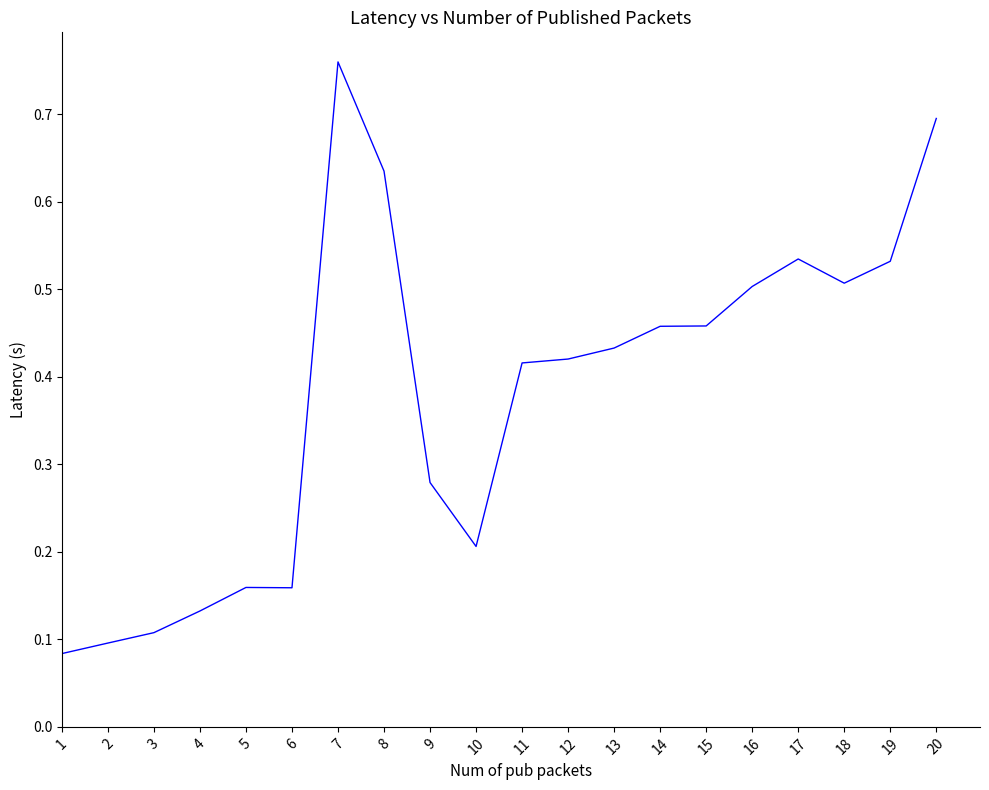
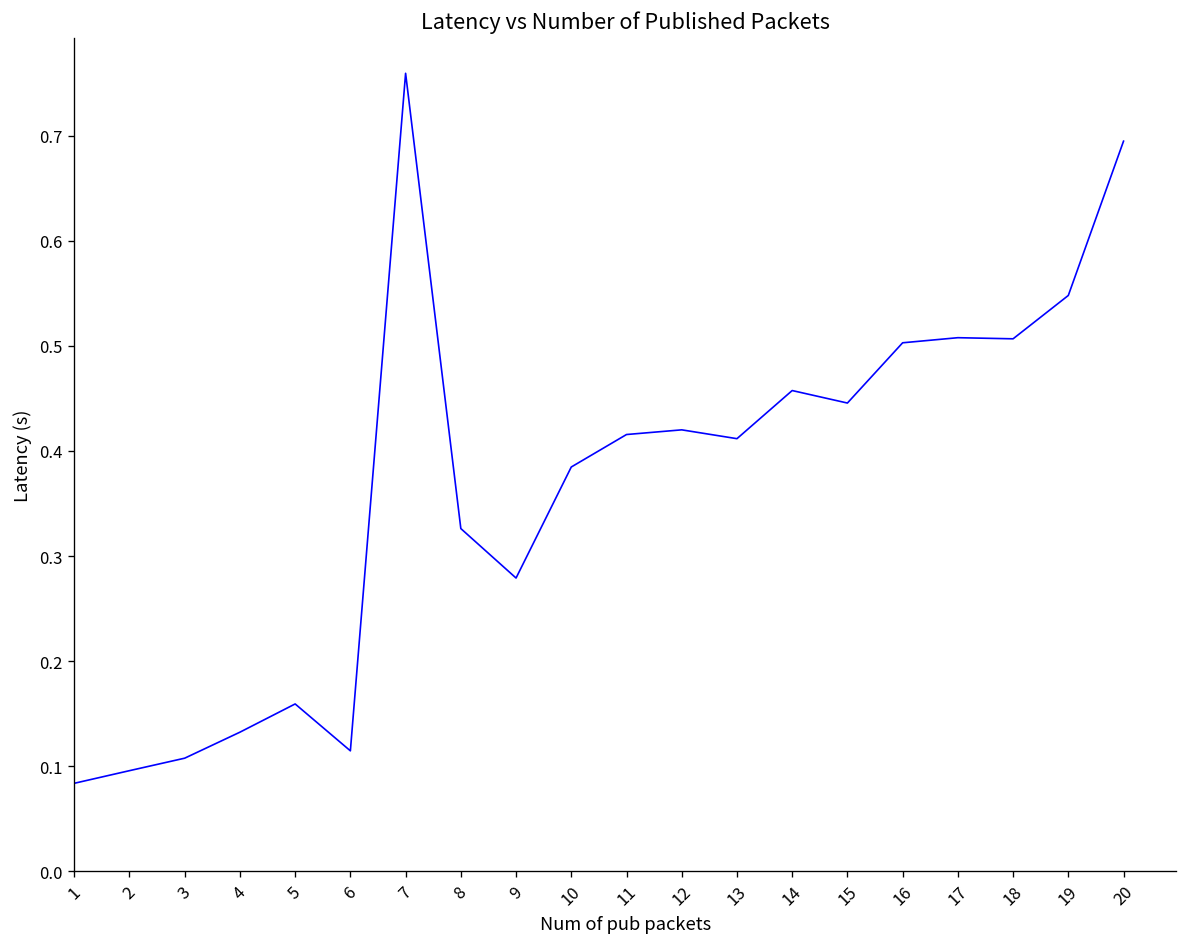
  {
    "1": 0.08,
    "2": 0.10,
    "3": 0.11,
    "4": 0.13,
    "5": 0.16,
-   "6": 0.16,
+   "6": 0.11,
    "7": 0.76,
-   "8": 0.63,
+   "8": 0.33,
    "9": 0.28,
-   "10": 0.21,
+   "10": 0.38,
    "11": 0.42,
    "12": 0.42,
-   "13": 0.43,
+   "13": 0.41,
    "14": 0.46,
-   "15": 0.46,
+   "15": 0.45,
    "16": 0.50,
-   "17": 0.53,
+   "17": 0.51,
    "18": 0.51,
-   "19": 0.53,
+   "19": 0.55,
    "20": 0.69
  }
